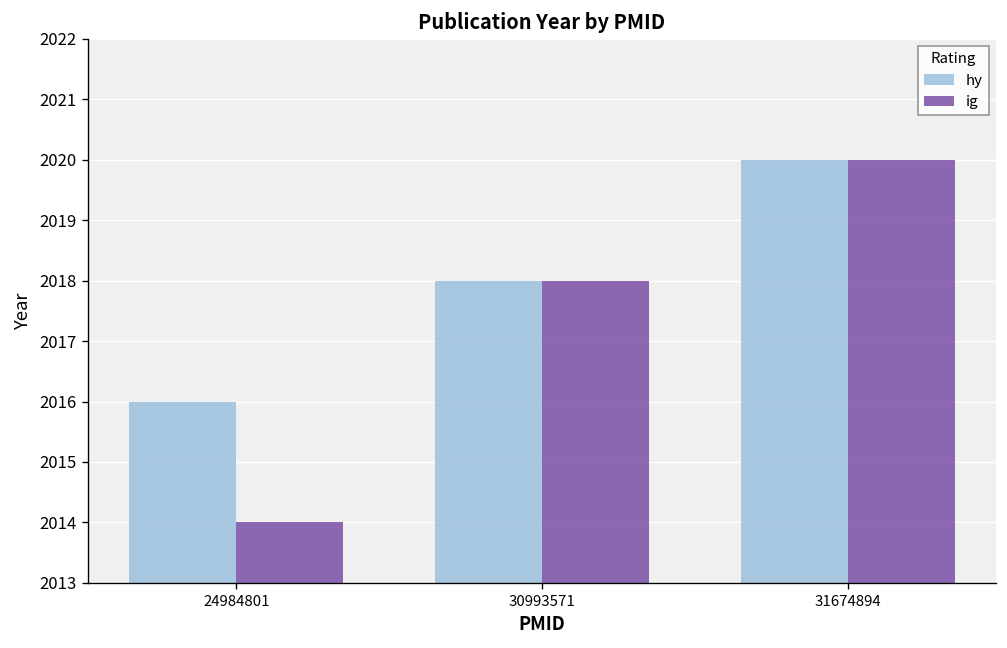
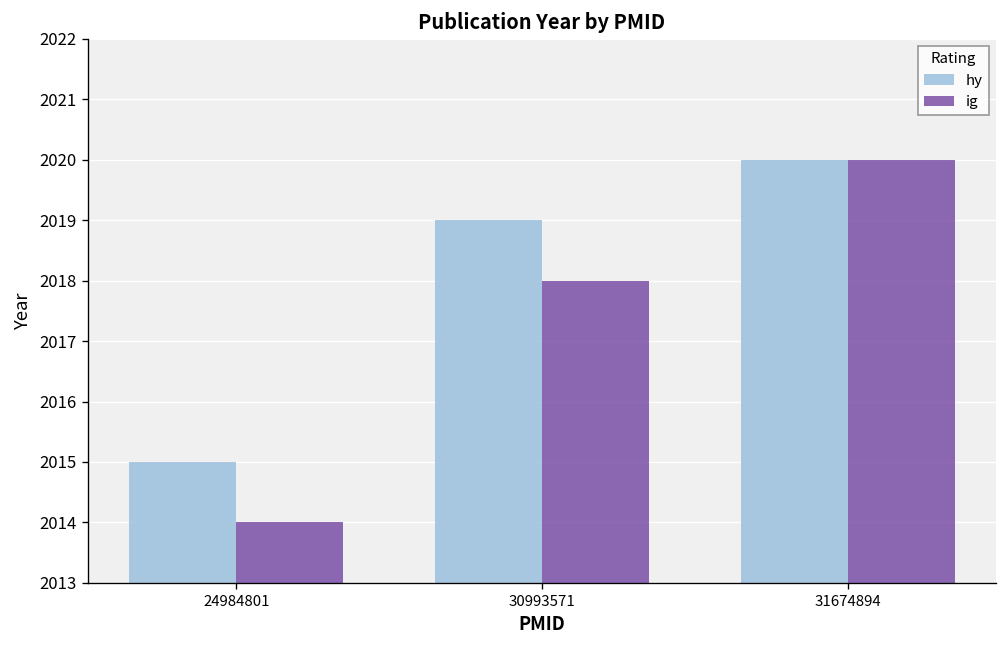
  {
    "hy": {
-     "24984801": 2016,
-     "30993571": 2018,
+     "24984801": 2015,
+     "30993571": 2019,
      "31674894": 2020
    },
    "ig": {
      "24984801": 2014,
      "30993571": 2018,
      "31674894": 2020
    }
  }
